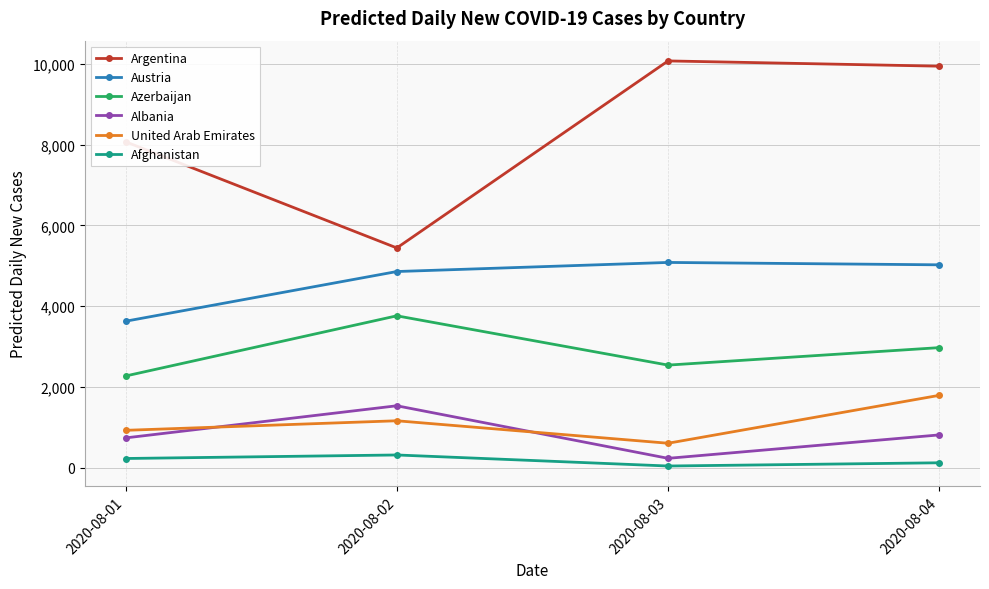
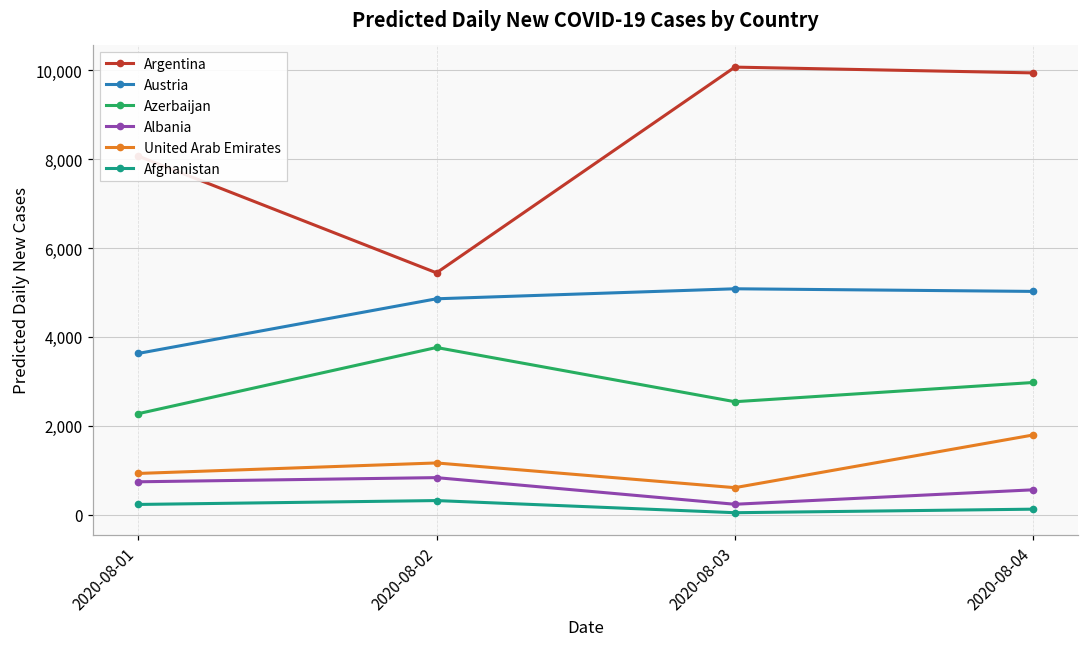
  {
    "Argentina": {
      "2020-08-02": "5,400",
      "2020-08-03": "10,100",
      "2020-08-04": "9,900"
    },
    "Austria": {
      "2020-08-01": "3,600",
      "2020-08-02": "4,900",
      "2020-08-03": "5,100",
      "2020-08-04": "5,000"
    },
    "Albania": {
      "2020-08-01": "700",
-     "2020-08-02": "1,500",
+     "2020-08-02": "800",
      "2020-08-03": "200",
-     "2020-08-04": "800"
+     "2020-08-04": "600"
    },
    "United Arab Emirates": {
      "2020-08-01": "900",
      "2020-08-02": "1,200",
      "2020-08-03": "600",
      "2020-08-04": "1,800"
    }
  }
